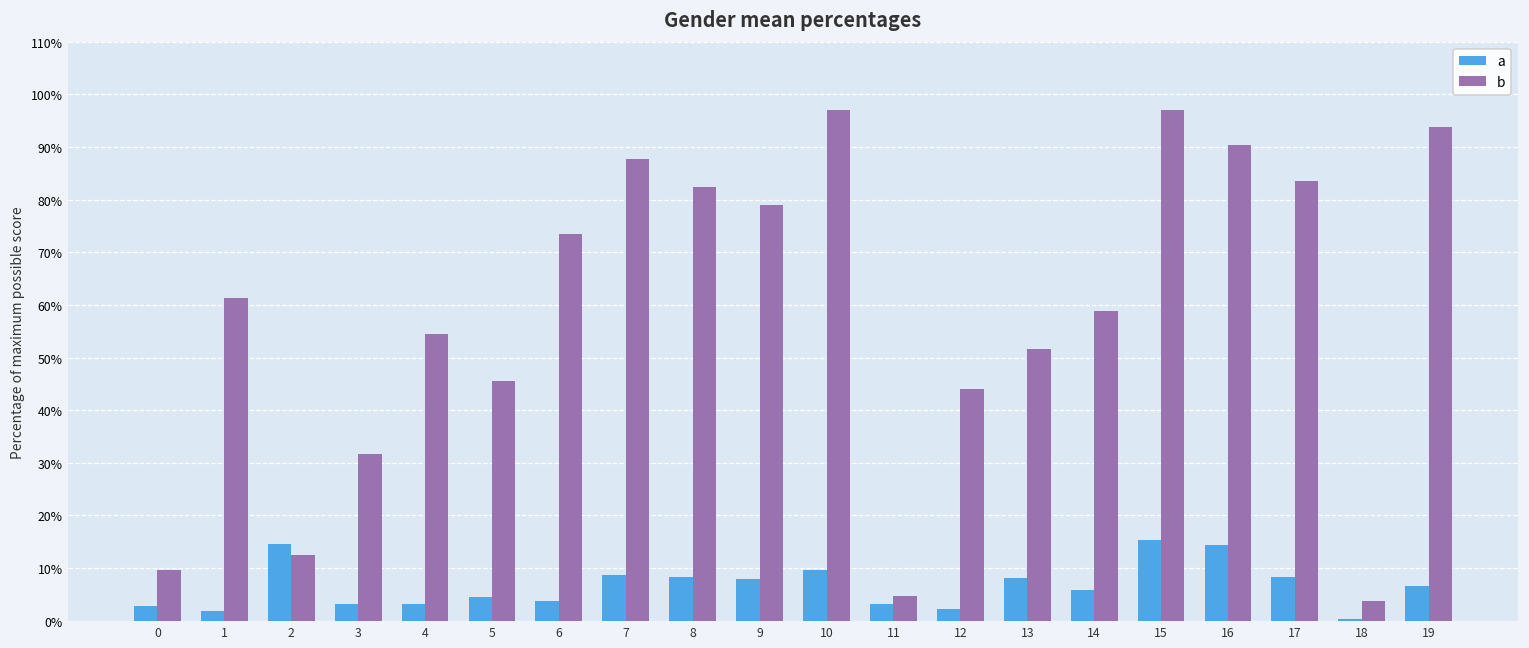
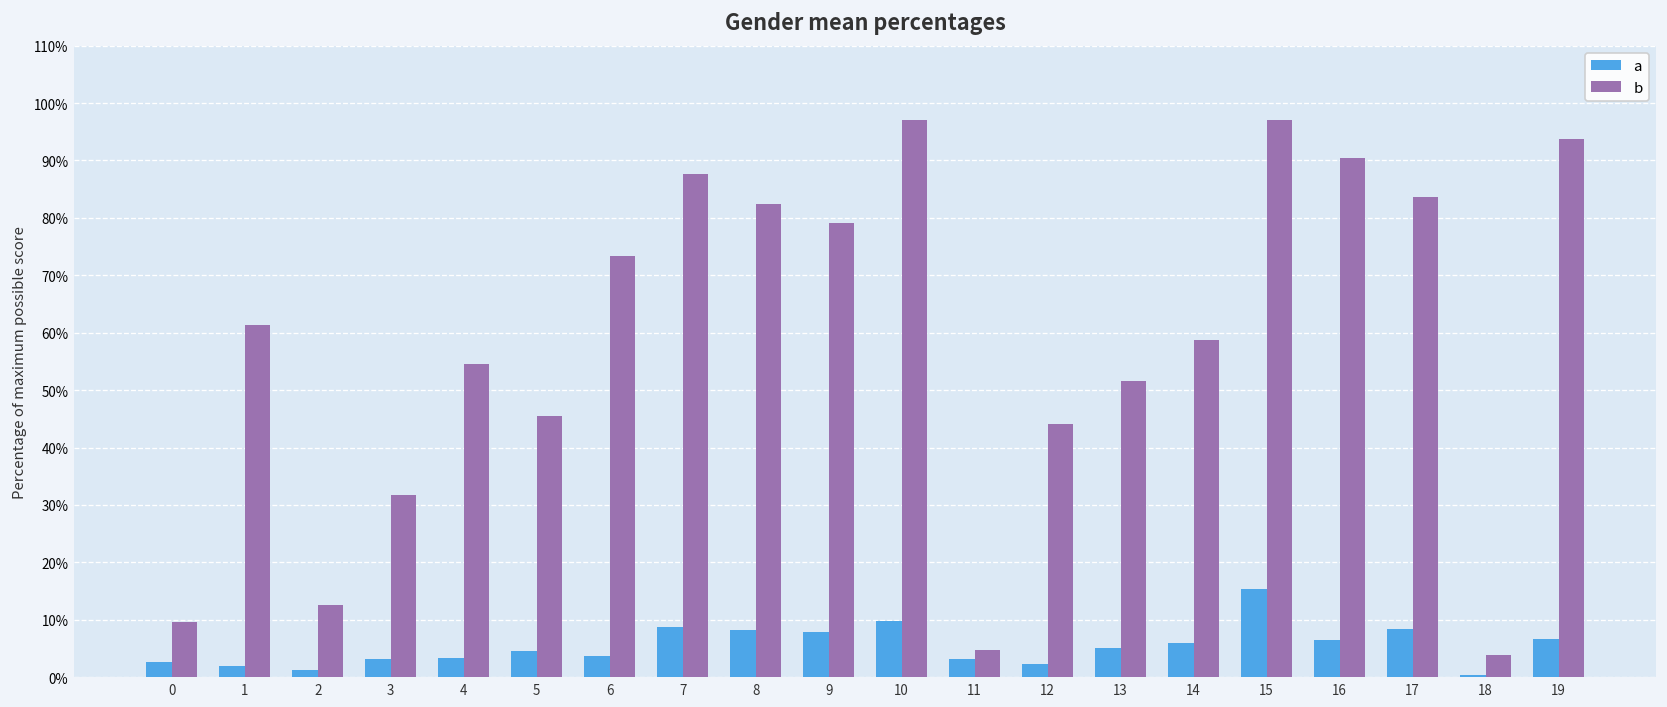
  {
    "a": {
      "0": "3%",
      "1": "2%",
-     "2": "15%",
+     "2": "1%",
      "3": "3%",
      "4": "3%",
      "5": "5%",
      "6": "4%",
      "7": "9%",
      "8": "8%",
      "9": "8%",
      "10": "10%",
      "11": "3%",
      "12": "2%",
-     "13": "8%",
+     "13": "5%",
      "14": "6%",
      "15": "15%",
-     "16": "14%",
+     "16": "6%",
      "17": "8%",
      "19": "7%"
    },
    "b": {
      "0": "10%",
      "1": "61%",
      "2": "12%",
      "3": "32%",
      "4": "55%",
      "5": "46%",
      "6": "73%",
      "7": "88%",
      "8": "82%",
      "9": "79%",
      "10": "97%",
      "11": "5%",
      "12": "44%",
      "13": "52%",
      "14": "59%",
      "15": "97%",
      "16": "90%",
      "17": "84%",
      "18": "4%",
      "19": "94%"
    }
  }
